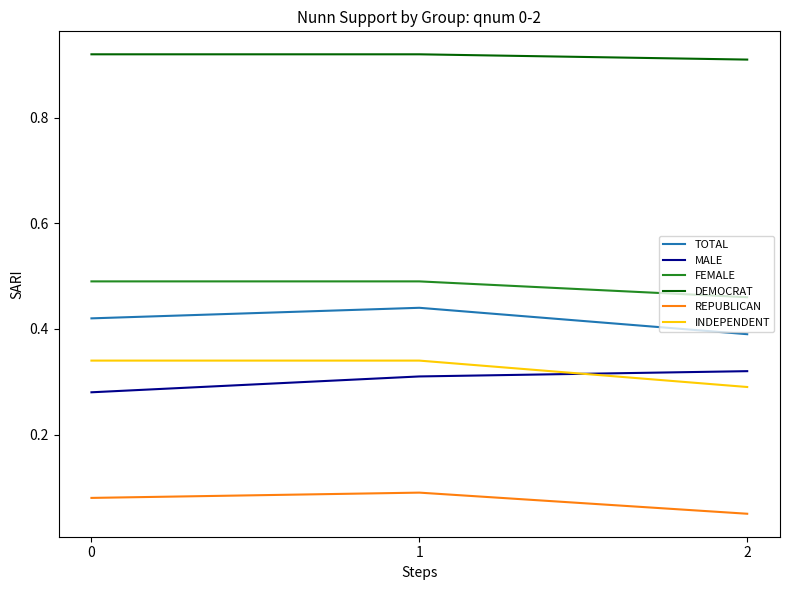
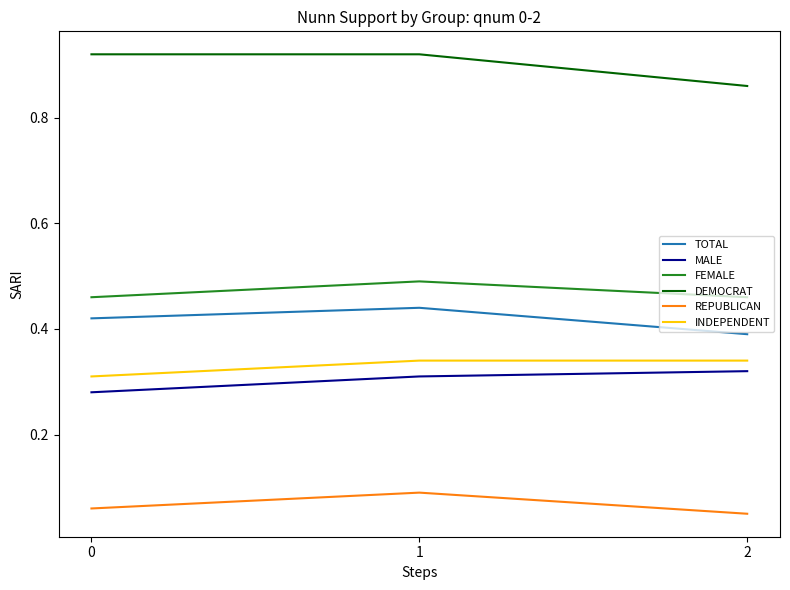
  {
    "TOTAL": {
      "0": 0.42,
      "1": 0.44,
      "2": 0.39
    },
    "MALE": {
      "0": 0.28,
      "1": 0.31,
      "2": 0.32
    },
    "FEMALE": {
-     "0": 0.49,
+     "0": 0.46,
      "1": 0.49
    },
    "DEMOCRAT": {
      "0": 0.92,
      "1": 0.92,
-     "2": 0.91
+     "2": 0.86
    },
    "REPUBLICAN": {
-     "0": 0.08,
+     "0": 0.06,
      "1": 0.09,
      "2": 0.05
    },
    "INDEPENDENT": {
-     "0": 0.34,
+     "0": 0.31,
      "1": 0.34,
-     "2": 0.29
+     "2": 0.34
    }
  }
